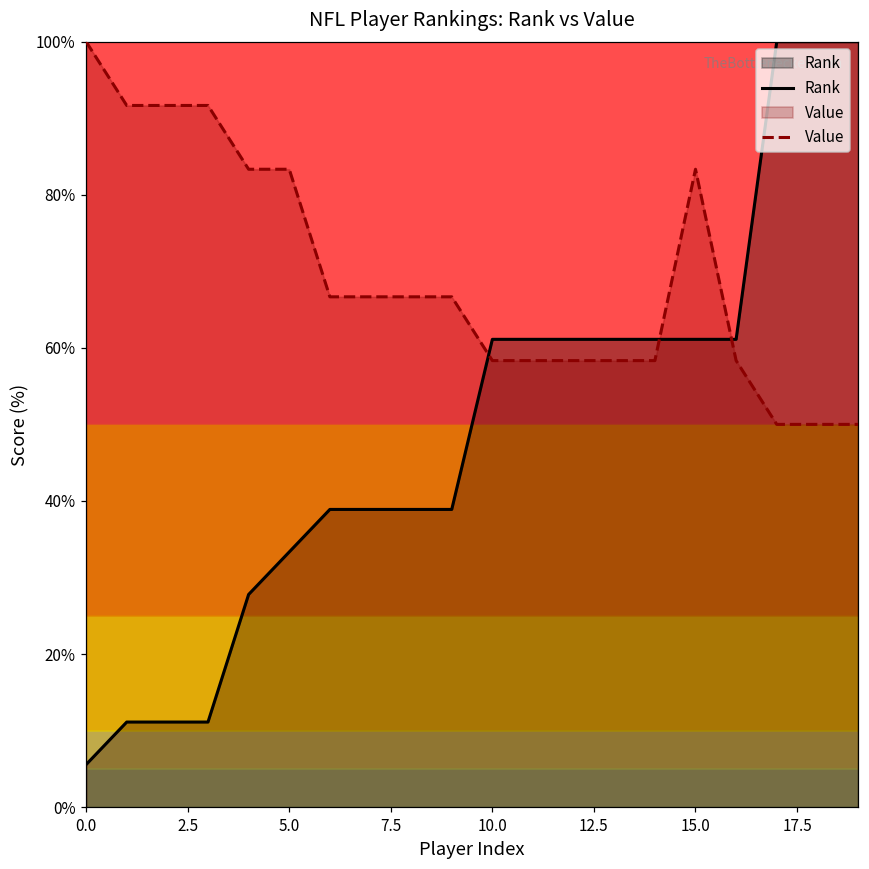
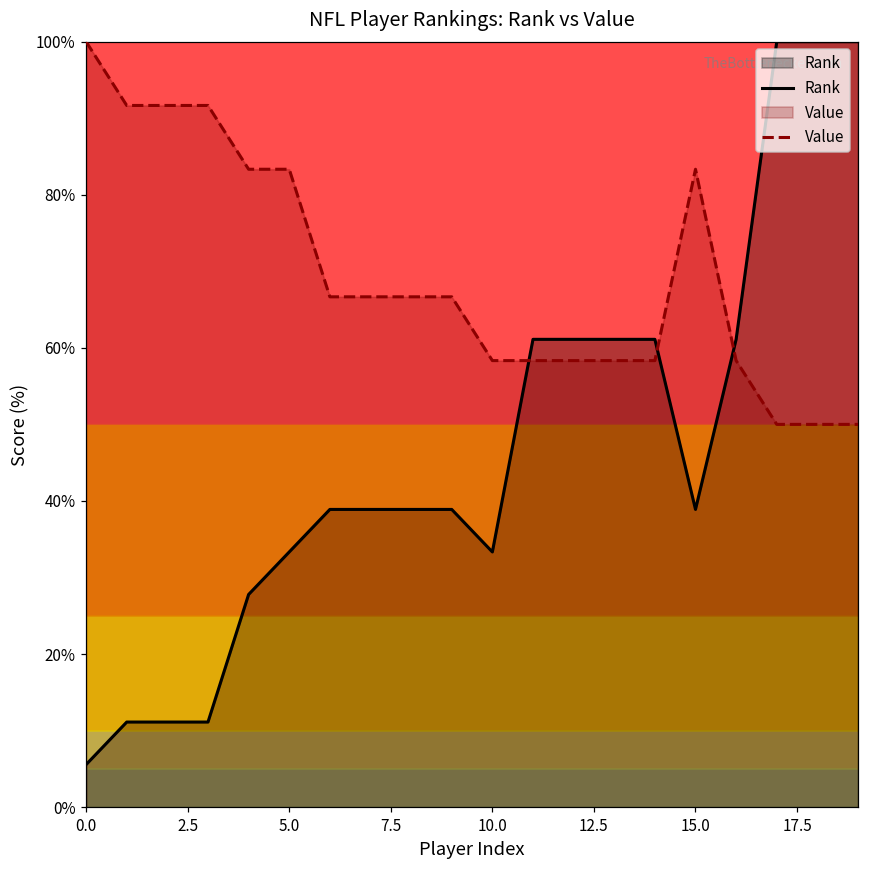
  {
    "Rank": {
      "0.0": "6%",
      "5.0": "33%",
-     "10.0": "61%",
-     "15.0": "61%"
+     "10.0": "33%",
+     "15.0": "39%"
    },
    "Value": {
      "0.0": "100%",
      "5.0": "83%",
      "10.0": "58%",
      "15.0": "83%"
    }
  }
